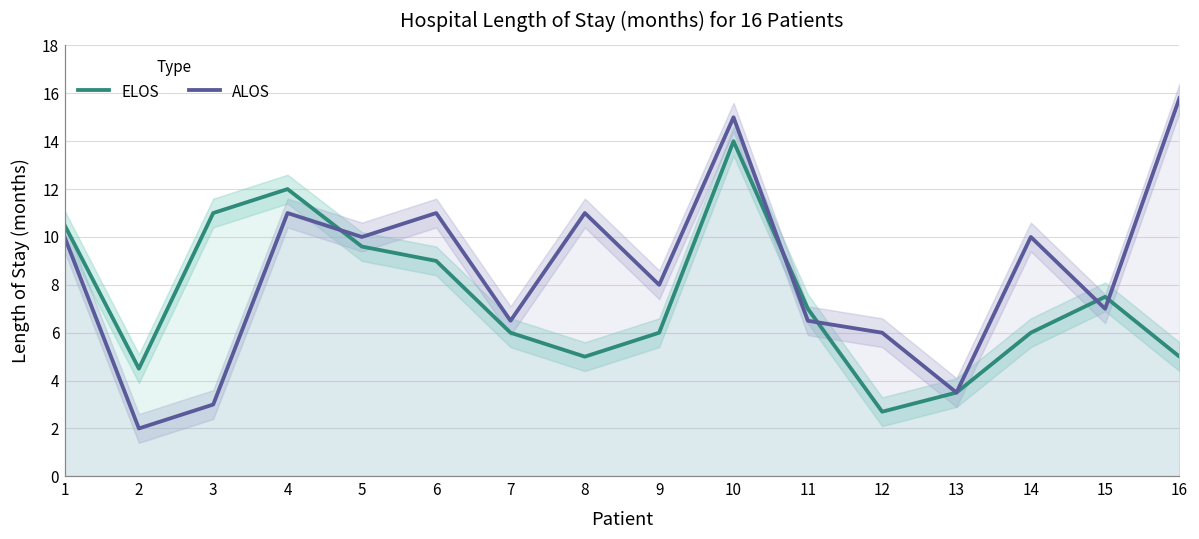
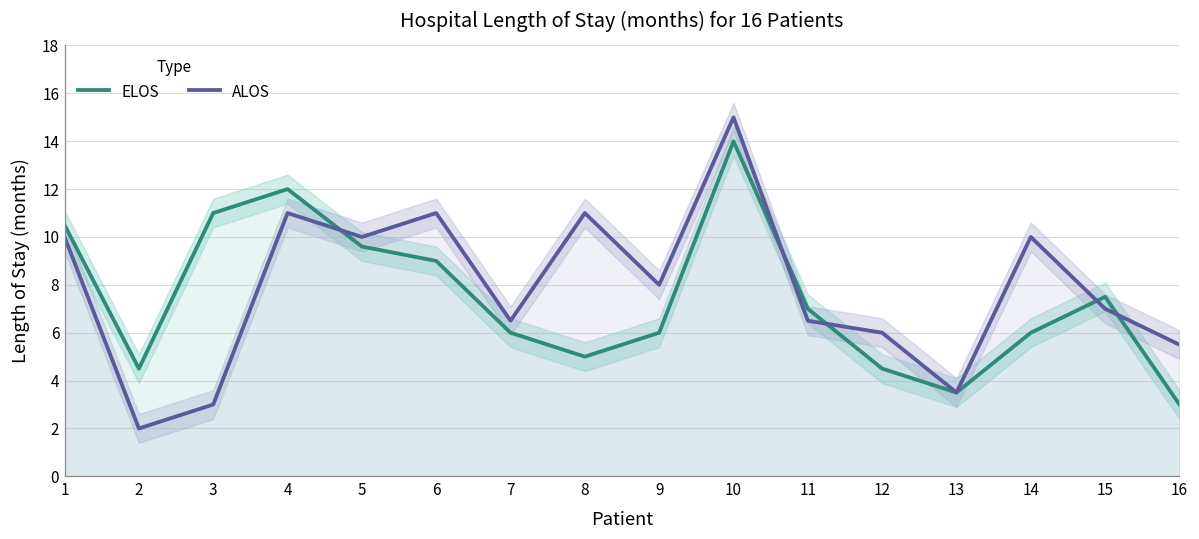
  {
    "ELOS": {
      "2": 4.5,
      "3": 11.0,
      "4": 12.0,
      "5": 9.6,
      "6": 9.0,
      "7": 6.0,
      "8": 5.0,
      "9": 6.0,
      "10": 14.0,
-     "12": 2.7,
+     "12": 4.5,
      "14": 6.0,
-     "16": 5
+     "16": 3
    },
    "ALOS": {
      "1": 10.0,
      "2": 2.0,
      "3": 3.0,
      "4": 11.0,
      "5": 10.0,
      "6": 11.0,
      "8": 11.0,
      "9": 8.0,
      "10": 15.0,
      "11": 6.5,
      "12": 6.0,
      "14": 10.0,
      "15": 7.0,
-     "16": 15.8
+     "16": 5.5
    }
  }
